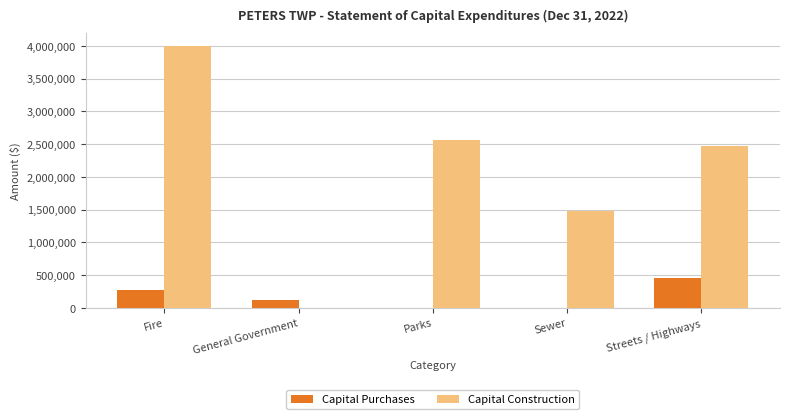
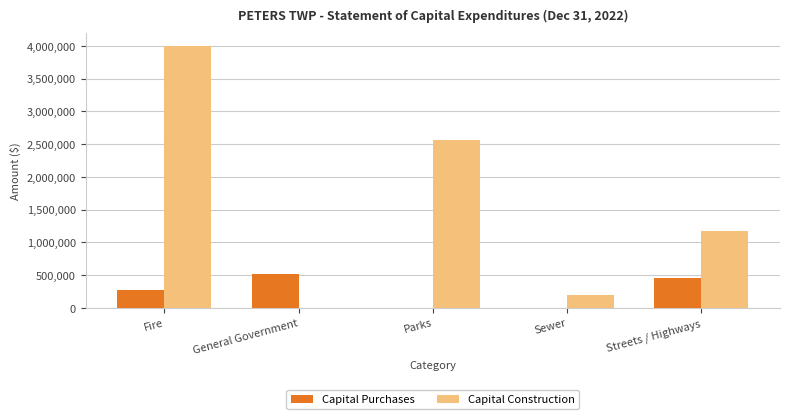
  {
    "Capital Purchases": {
      "Fire": "300,000",
-     "General Government": "100,000",
+     "General Government": "500,000",
      "Parks": "0",
      "Sewer": "0",
      "Streets / Highways": "400,000"
    },
    "Capital Construction": {
      "Fire": "4,000,000",
      "General Government": "0",
      "Parks": "2,600,000",
-     "Sewer": "1,500,000",
-     "Streets / Highways": "2,500,000"
+     "Sewer": "200,000",
+     "Streets / Highways": "1,200,000"
    }
  }
